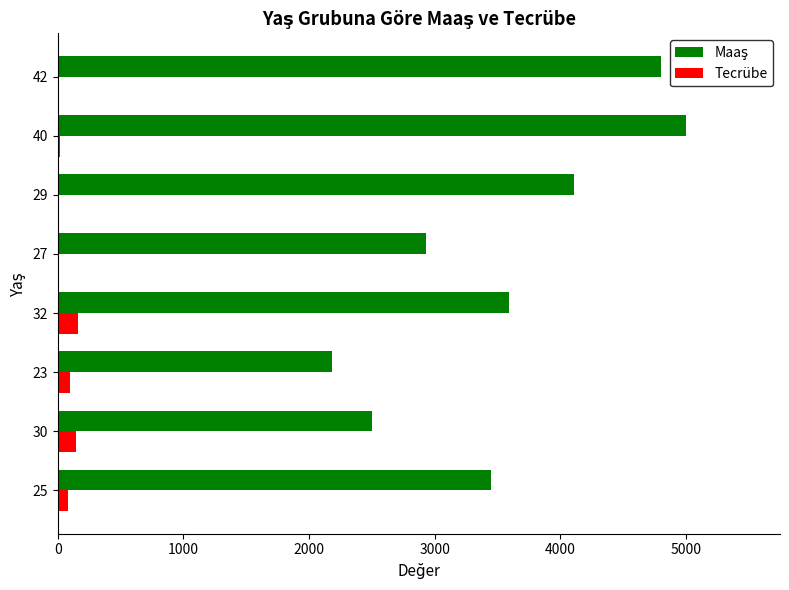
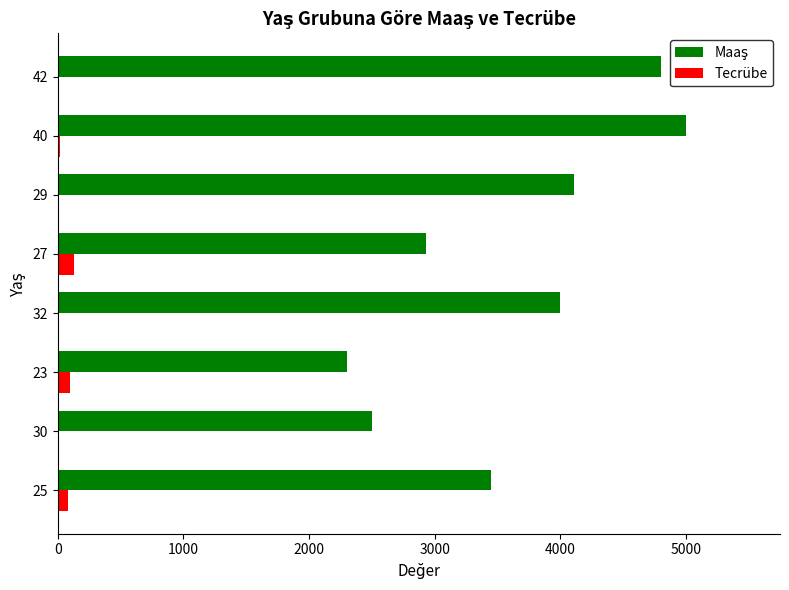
  {
    "Maaş": {
      "42": 4800,
      "40": 5000,
      "29": 4110,
      "27": 2930,
-     "32": 3590,
-     "23": 2180,
+     "32": 4000,
+     "23": 2300,
      "30": 2500,
      "25": 3450
    },
    "Tecrübe": {
      "40": 20,
-     "27": 10,
-     "32": 160,
+     "27": 130,
+     "32": 0,
      "23": 100,
-     "30": 150,
+     "30": 10,
      "25": 80
    }
  }
